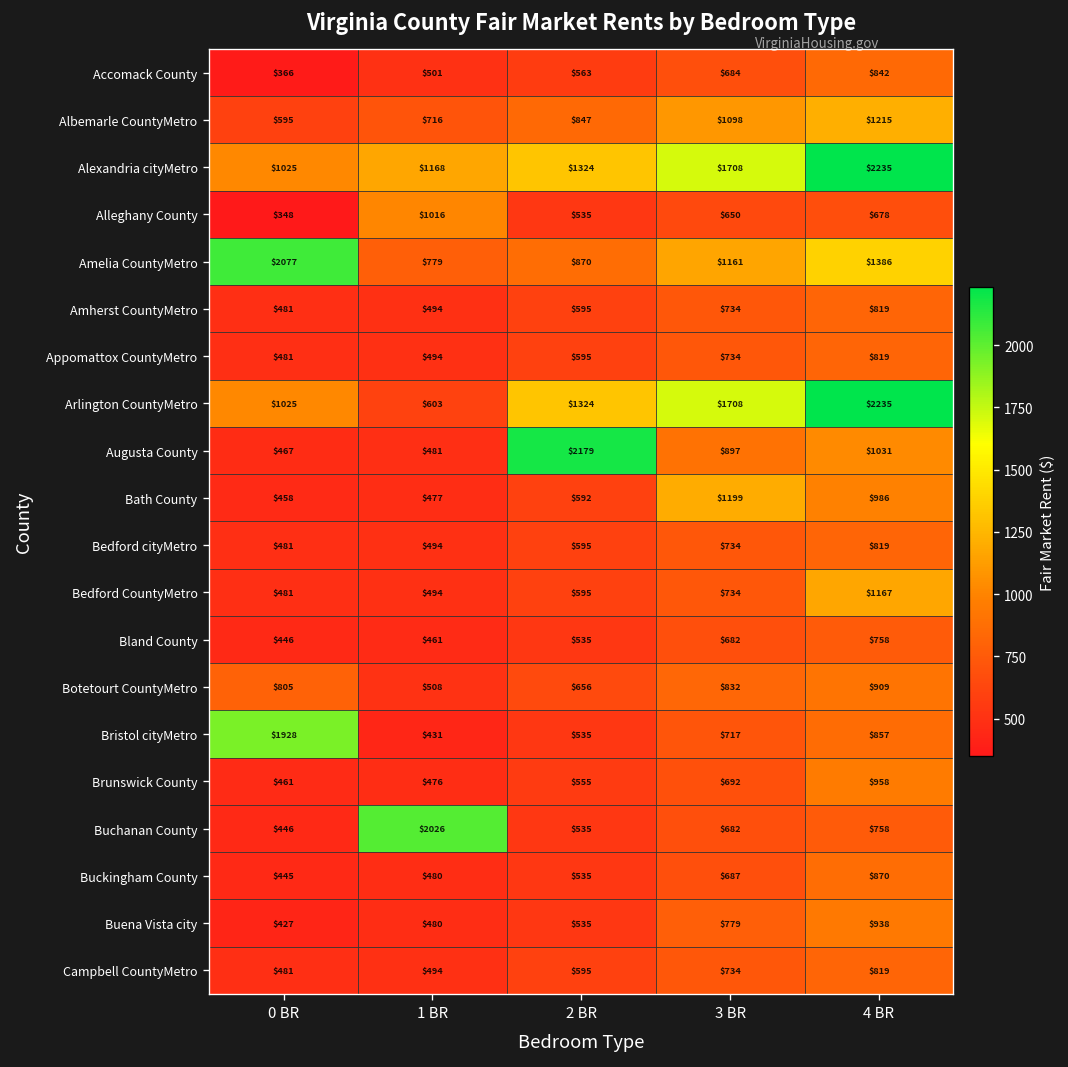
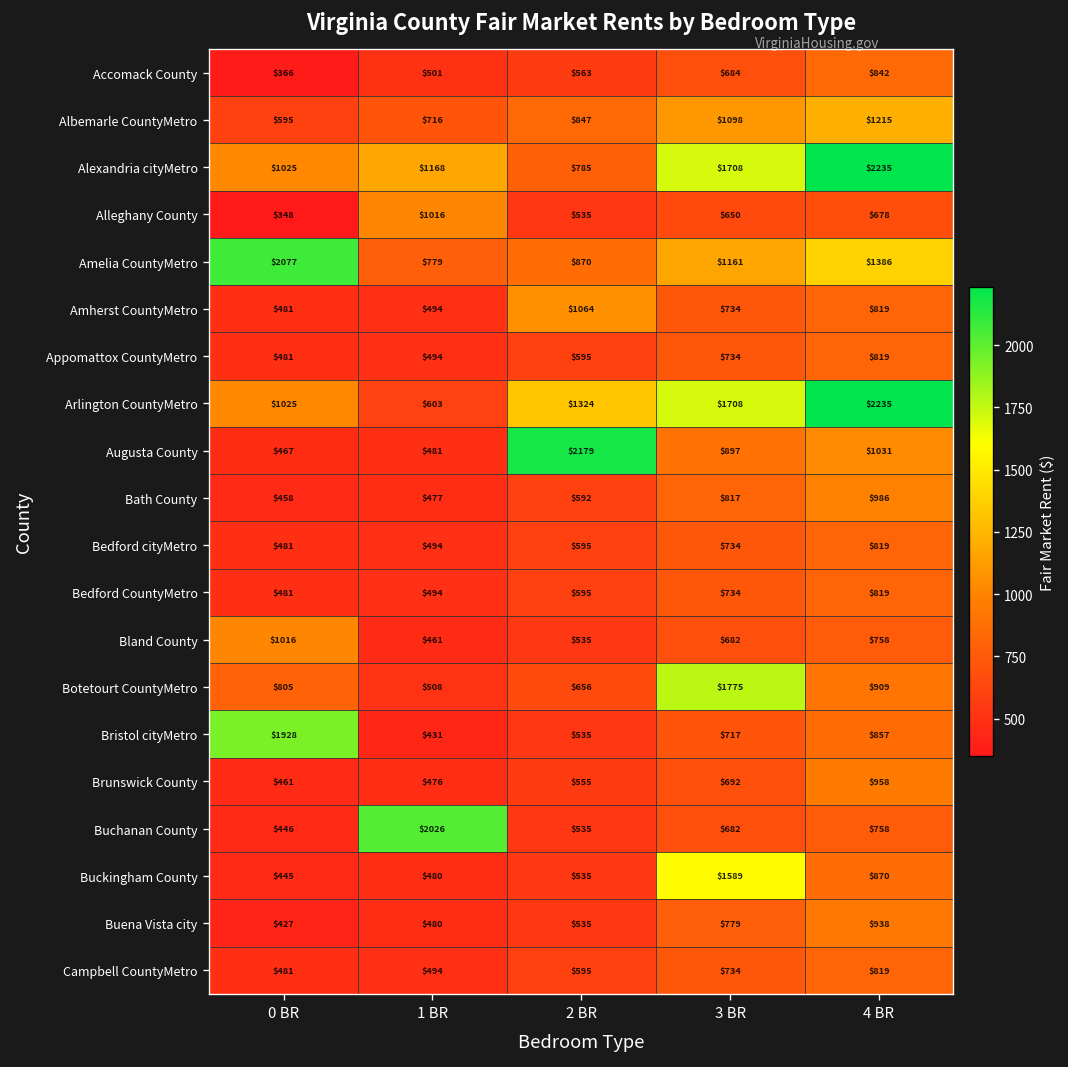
  {
    "Accomack County": {
      "0 BR": "$366",
      "1 BR": "$501",
      "2 BR": "$563",
      "3 BR": "$684",
      "4 BR": "$842"
    },
    "Albemarle CountyMetro": {
      "0 BR": "$595",
      "1 BR": "$716",
      "2 BR": "$847",
      "3 BR": "$1098",
      "4 BR": "$1215"
    },
    "Alexandria cityMetro": {
      "0 BR": "$1025",
      "1 BR": "$1168",
-     "2 BR": "$1324",
+     "2 BR": "$785",
      "3 BR": "$1708",
      "4 BR": "$2235"
    },
    "Alleghany County": {
      "0 BR": "$348",
      "1 BR": "$1016",
      "2 BR": "$535",
      "3 BR": "$650",
      "4 BR": "$678"
    },
    "Amelia CountyMetro": {
      "0 BR": "$2077",
      "1 BR": "$779",
      "2 BR": "$870",
      "3 BR": "$1161",
      "4 BR": "$1386"
    },
    "Amherst CountyMetro": {
      "0 BR": "$481",
      "1 BR": "$494",
-     "2 BR": "$595",
+     "2 BR": "$1064",
      "3 BR": "$734",
      "4 BR": "$819"
    },
    "Appomattox CountyMetro": {
      "0 BR": "$481",
      "1 BR": "$494",
      "2 BR": "$595",
      "3 BR": "$734",
      "4 BR": "$819"
    },
    "Arlington CountyMetro": {
      "0 BR": "$1025",
      "1 BR": "$603",
      "2 BR": "$1324",
      "3 BR": "$1708",
      "4 BR": "$2235"
    },
    "Augusta County": {
      "0 BR": "$467",
      "1 BR": "$481",
      "2 BR": "$2179",
      "3 BR": "$897",
      "4 BR": "$1031"
    },
    "Bath County": {
      "0 BR": "$458",
      "1 BR": "$477",
      "2 BR": "$592",
-     "3 BR": "$1199",
+     "3 BR": "$817",
      "4 BR": "$986"
    },
    "Bedford cityMetro": {
      "0 BR": "$481",
      "1 BR": "$494",
      "2 BR": "$595",
      "3 BR": "$734",
      "4 BR": "$819"
    },
    "Bedford CountyMetro": {
      "0 BR": "$481",
      "1 BR": "$494",
      "2 BR": "$595",
      "3 BR": "$734",
-     "4 BR": "$1167"
+     "4 BR": "$819"
    },
    "Bland County": {
-     "0 BR": "$446",
+     "0 BR": "$1016",
      "1 BR": "$461",
      "2 BR": "$535",
      "3 BR": "$682",
      "4 BR": "$758"
    },
    "Botetourt CountyMetro": {
      "0 BR": "$805",
      "1 BR": "$508",
      "2 BR": "$656",
-     "3 BR": "$832",
+     "3 BR": "$1775",
      "4 BR": "$909"
    },
    "Bristol cityMetro": {
      "0 BR": "$1928",
      "1 BR": "$431",
      "2 BR": "$535",
      "3 BR": "$717",
      "4 BR": "$857"
    },
    "Brunswick County": {
      "0 BR": "$461",
      "1 BR": "$476",
      "2 BR": "$555",
      "3 BR": "$692",
      "4 BR": "$958"
    },
    "Buchanan County": {
      "0 BR": "$446",
      "1 BR": "$2026",
      "2 BR": "$535",
      "3 BR": "$682",
      "4 BR": "$758"
    },
    "Buckingham County": {
      "0 BR": "$445",
      "1 BR": "$480",
      "2 BR": "$535",
-     "3 BR": "$687",
+     "3 BR": "$1589",
      "4 BR": "$870"
    },
    "Buena Vista city": {
      "0 BR": "$427",
      "1 BR": "$480",
      "2 BR": "$535",
      "3 BR": "$779",
      "4 BR": "$938"
    },
    "Campbell CountyMetro": {
      "0 BR": "$481",
      "1 BR": "$494",
      "2 BR": "$595",
      "3 BR": "$734",
      "4 BR": "$819"
    }
  }
